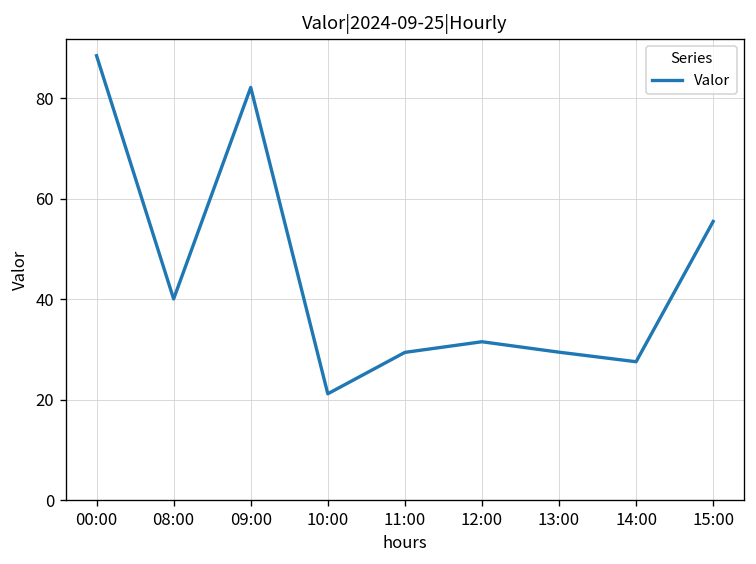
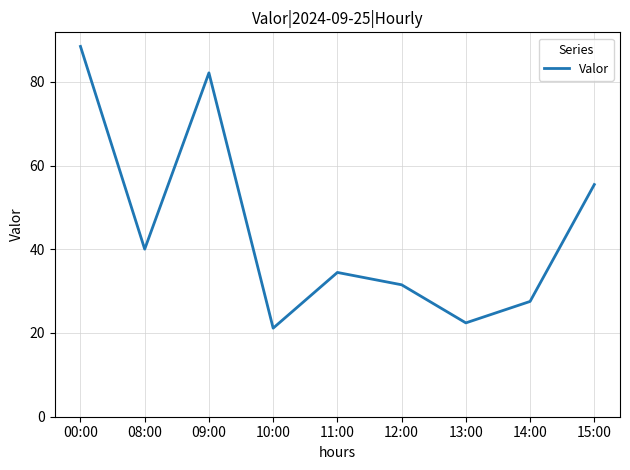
  {
    "00:00": 88,
    "08:00": 40,
    "09:00": 82,
    "10:00": 21,
-   "11:00": 29,
+   "11:00": 34,
    "12:00": 32,
-   "13:00": 29,
+   "13:00": 22,
    "14:00": 28,
    "15:00": 55
  }
